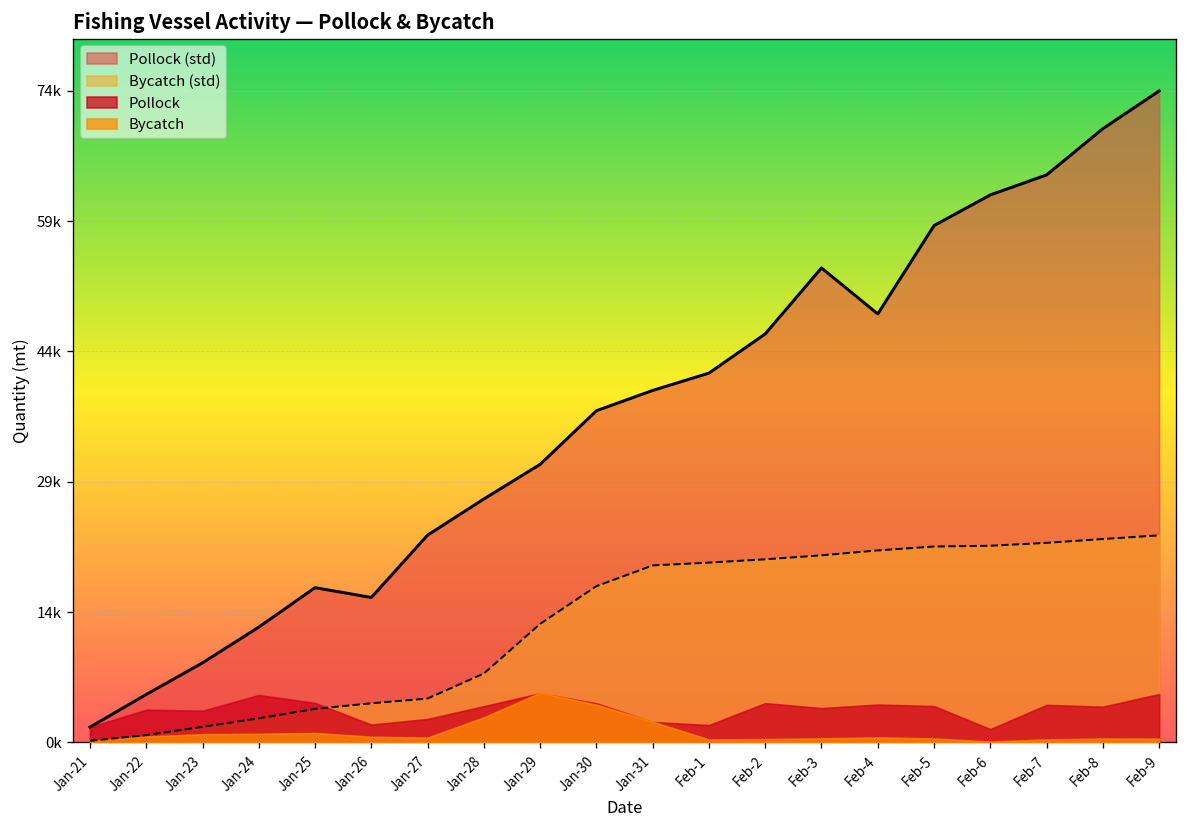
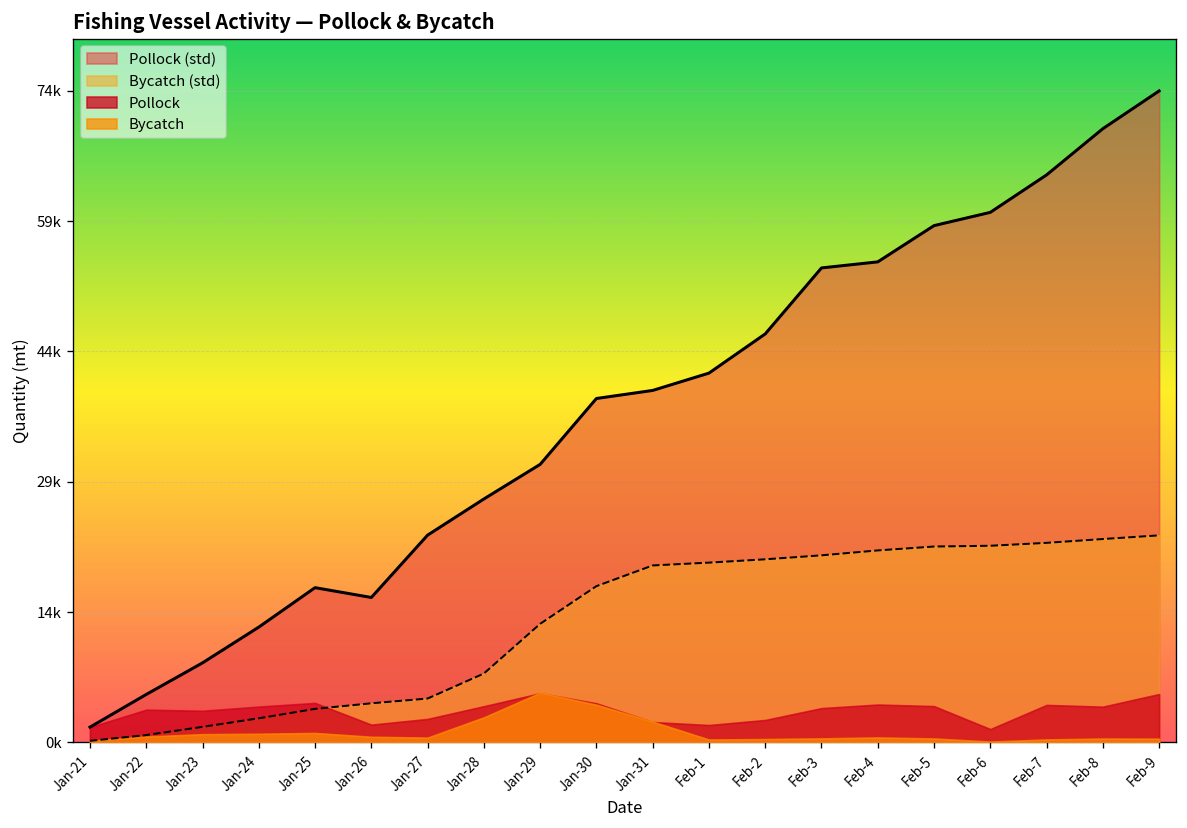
  {
    "Pollock (std)": {
      "Jan-22": 5000,
      "Jan-23": 9000,
      "Jan-24": 13000,
      "Jan-25": 18000,
      "Jan-26": 16000,
      "Jan-27": 24000,
      "Jan-28": 28000,
      "Jan-29": 32000,
-     "Jan-30": 38000,
+     "Jan-30": 39000,
      "Jan-31": 40000,
      "Feb-1": 42000,
      "Feb-2": 46000,
      "Feb-3": 54000,
-     "Feb-4": 49000,
+     "Feb-4": 55000,
      "Feb-5": 59000,
-     "Feb-6": 62000,
+     "Feb-6": 60000,
      "Feb-7": 64000,
      "Feb-8": 70000,
      "Feb-9": 74000
    },
    "Pollock": {
      "Jan-22": 4000,
      "Jan-23": 4000,
-     "Jan-24": 5000,
+     "Jan-24": 4000,
      "Jan-25": 4000,
      "Jan-26": 2000,
      "Jan-27": 3000,
      "Jan-28": 4000,
      "Feb-1": 2000,
-     "Feb-2": 4000,
+     "Feb-2": 3000,
      "Feb-3": 4000,
      "Feb-4": 4000,
      "Feb-5": 4000,
      "Feb-6": 2000,
      "Feb-7": 4000,
      "Feb-8": 4000,
      "Feb-9": 5000
    }
  }
